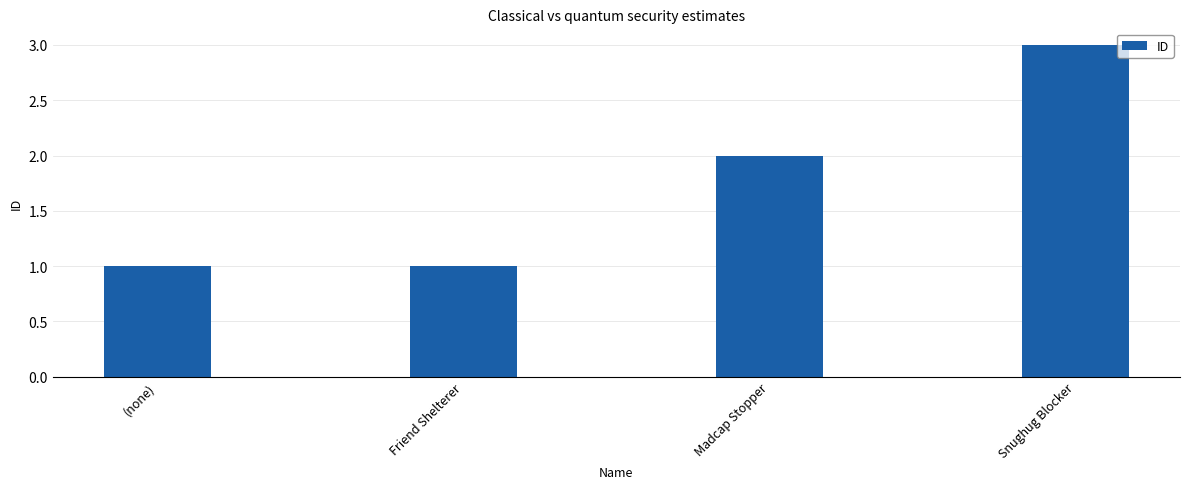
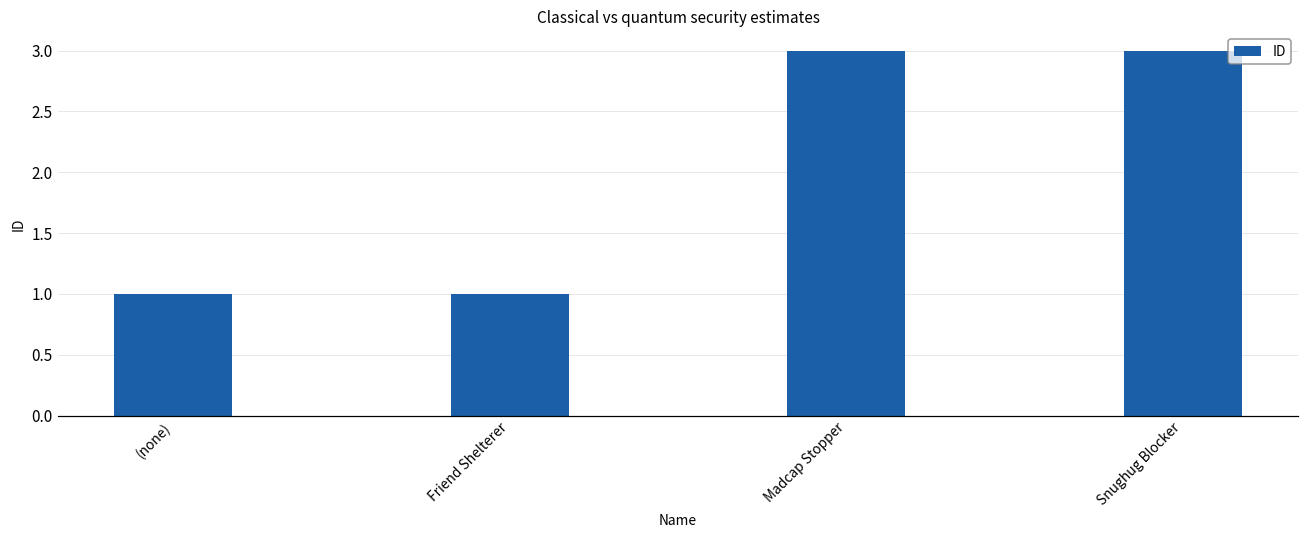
  {
    "(none)": 1,
    "Friend Shelterer": 1,
-   "Madcap Stopper": 2,
+   "Madcap Stopper": 3,
    "Snughug Blocker": 3
  }
